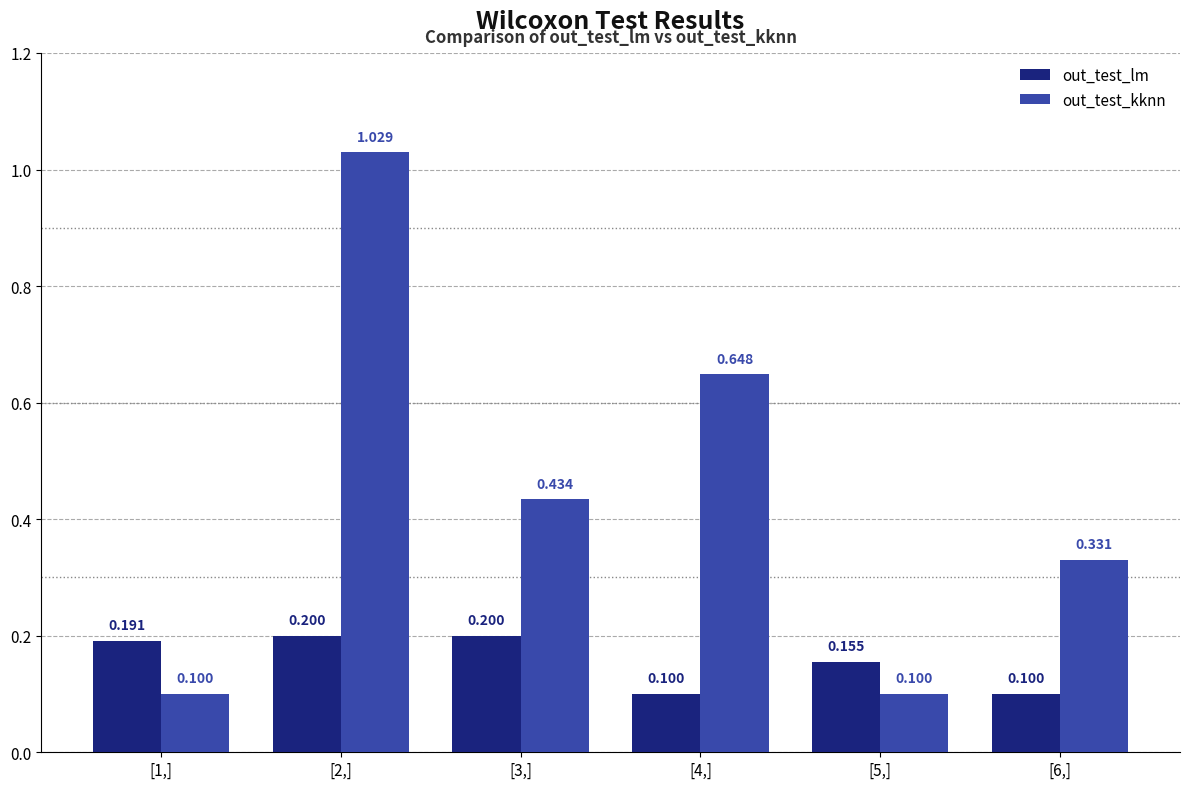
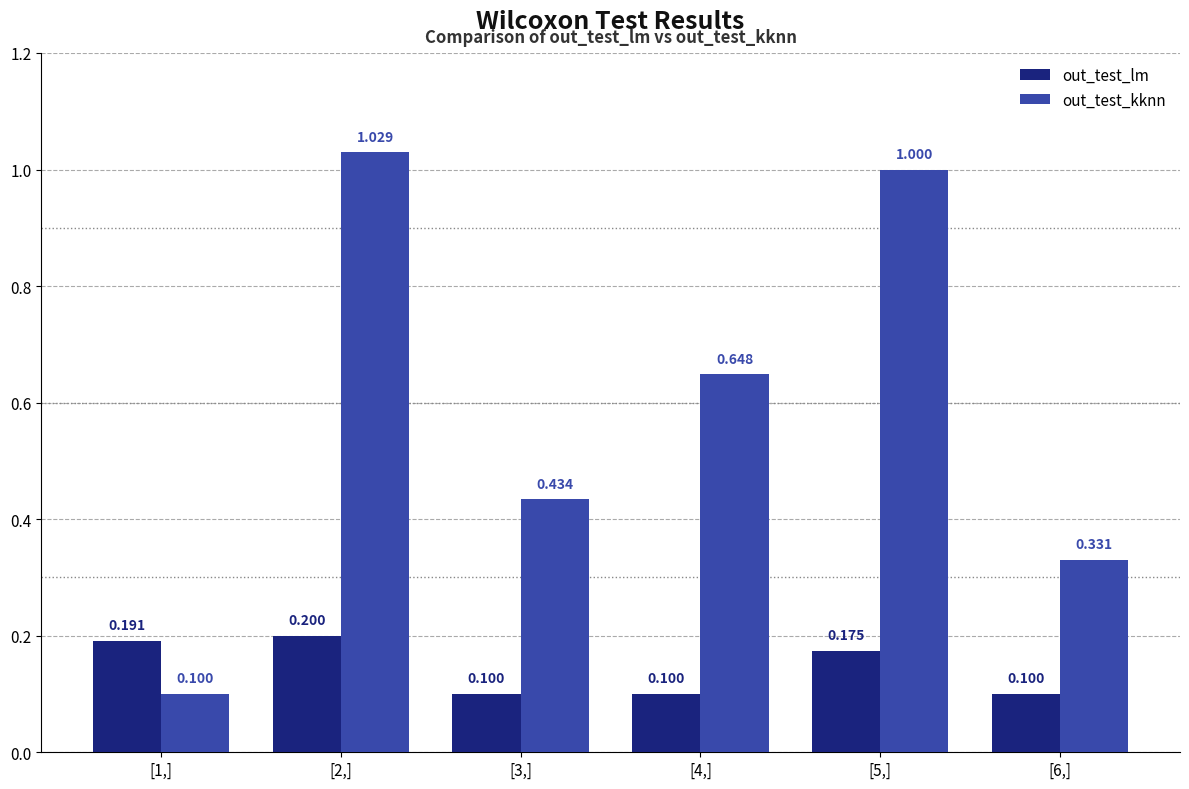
  {
    "out_test_lm": {
      "[1,]": 0.191,
      "[2,]": 0.200,
-     "[3,]": 0.200,
+     "[3,]": 0.100,
      "[4,]": 0.100,
-     "[5,]": 0.155,
+     "[5,]": 0.175,
      "[6,]": 0.100
    },
    "out_test_kknn": {
      "[1,]": 0.100,
      "[2,]": 1.029,
      "[3,]": 0.434,
      "[4,]": 0.648,
-     "[5,]": 0.100,
+     "[5,]": 1.000,
      "[6,]": 0.331
    }
  }
